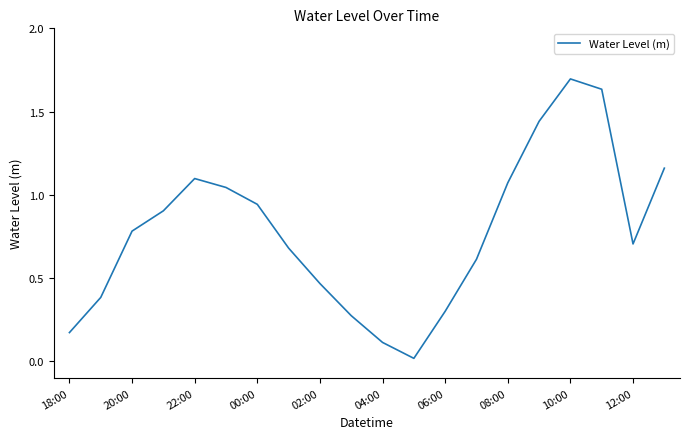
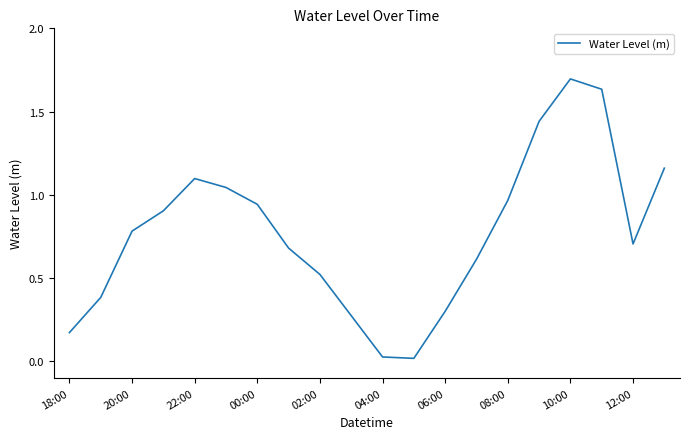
  {
    "18:00": 0.17,
    "20:00": 0.78,
    "22:00": 1.10,
    "00:00": 0.94,
-   "02:00": 0.47,
-   "04:00": 0.11,
+   "02:00": 0.52,
+   "04:00": 0.03,
    "06:00": 0.30,
-   "08:00": 1.07,
+   "08:00": 0.97,
    "10:00": 1.70,
    "12:00": 0.71
  }
